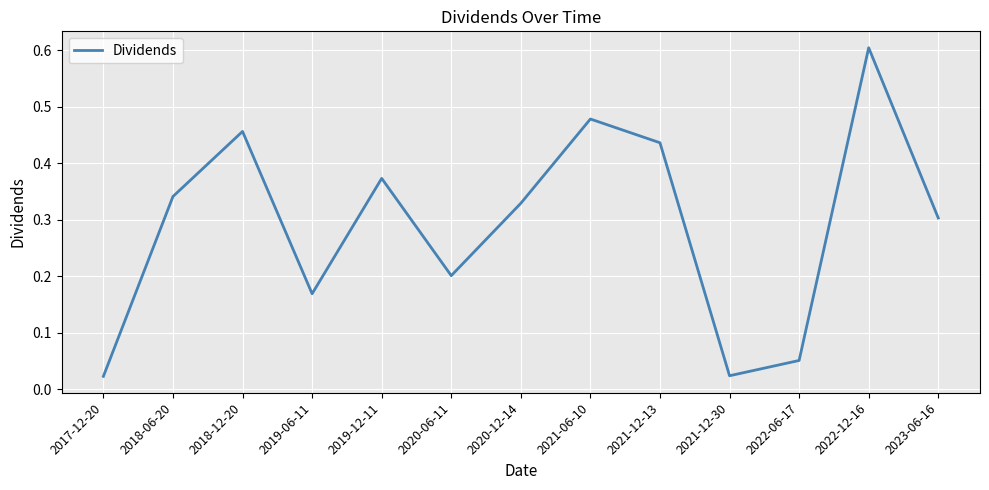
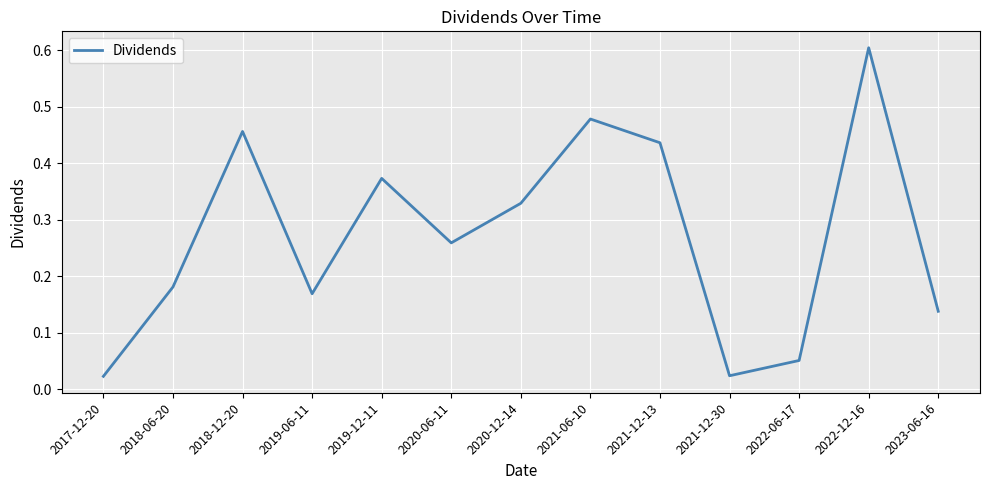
  {
    "2017-12-20": 0.02,
-   "2018-06-20": 0.34,
+   "2018-06-20": 0.18,
    "2018-12-20": 0.46,
    "2019-06-11": 0.17,
    "2019-12-11": 0.37,
-   "2020-06-11": 0.20,
+   "2020-06-11": 0.26,
    "2020-12-14": 0.33,
    "2021-06-10": 0.48,
    "2021-12-13": 0.44,
    "2021-12-30": 0.02,
    "2022-06-17": 0.05,
    "2022-12-16": 0.60,
-   "2023-06-16": 0.30
+   "2023-06-16": 0.14
  }
